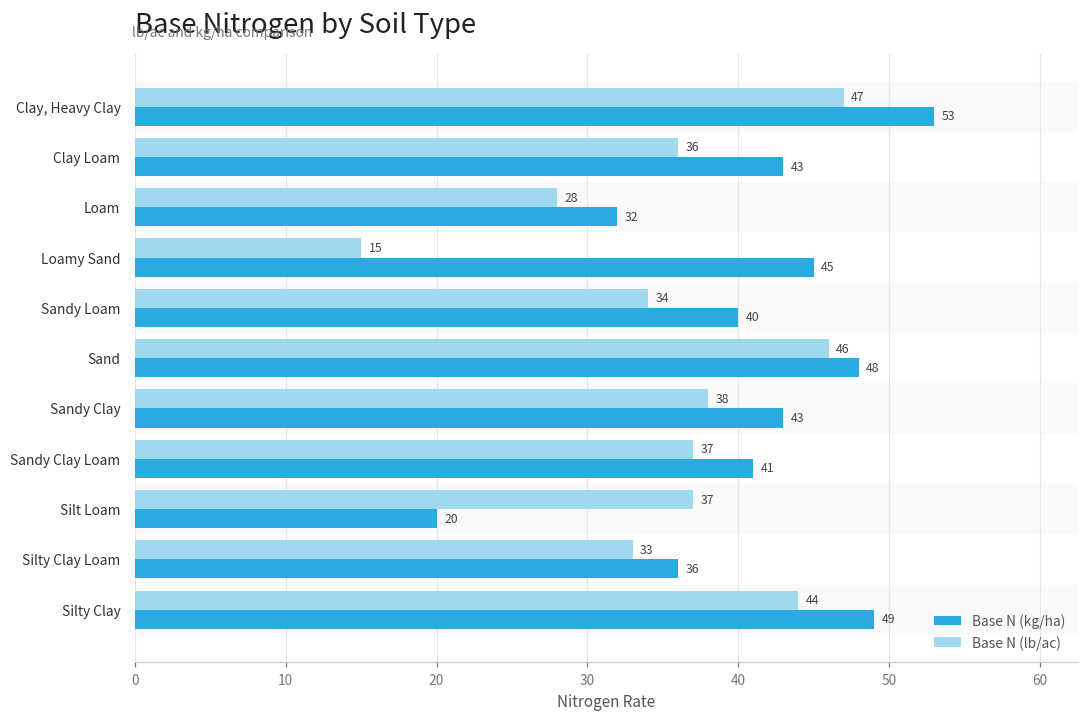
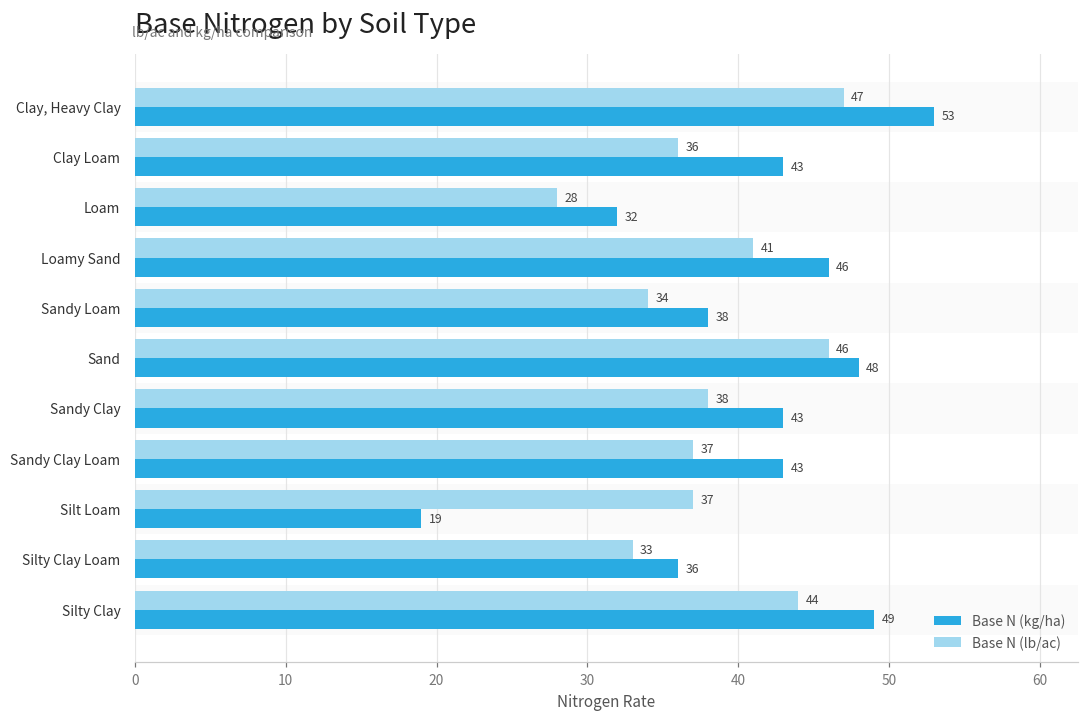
  {
    "Base N (kg/ha)": {
      "Clay, Heavy Clay": 53,
      "Clay Loam": 43,
      "Loam": 32,
-     "Loamy Sand": 45,
-     "Sandy Loam": 40,
+     "Loamy Sand": 46,
+     "Sandy Loam": 38,
      "Sand": 48,
      "Sandy Clay": 43,
-     "Sandy Clay Loam": 41,
-     "Silt Loam": 20,
+     "Sandy Clay Loam": 43,
+     "Silt Loam": 19,
      "Silty Clay Loam": 36,
      "Silty Clay": 49
    },
    "Base N (lb/ac)": {
      "Clay, Heavy Clay": 47,
      "Clay Loam": 36,
      "Loam": 28,
-     "Loamy Sand": 15,
+     "Loamy Sand": 41,
      "Sandy Loam": 34,
      "Sand": 46,
      "Sandy Clay": 38,
      "Sandy Clay Loam": 37,
      "Silt Loam": 37,
      "Silty Clay Loam": 33,
      "Silty Clay": 44
    }
  }
